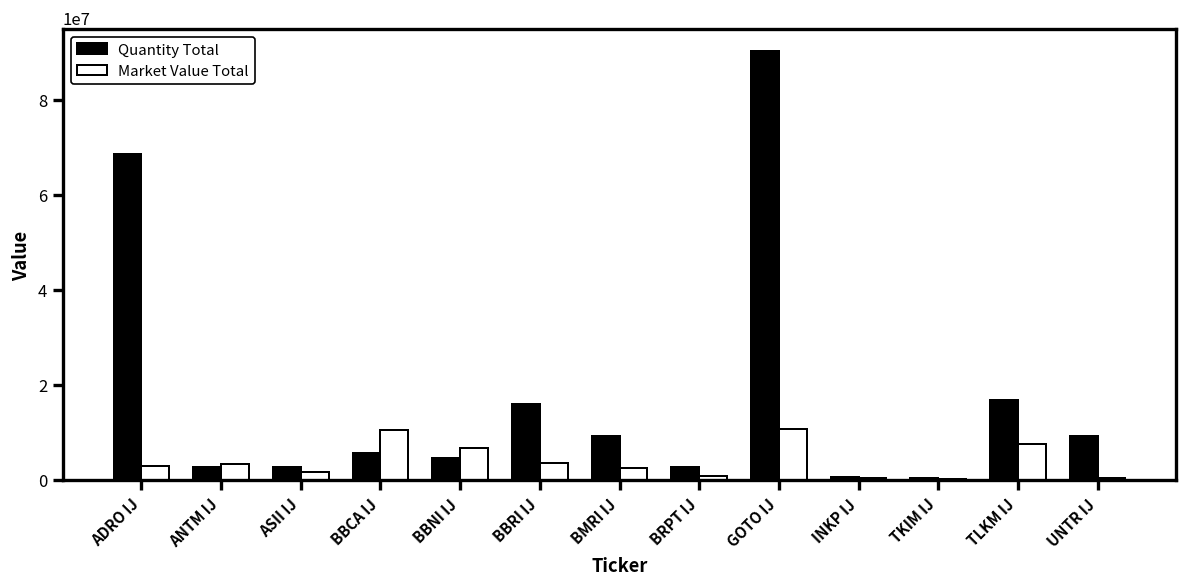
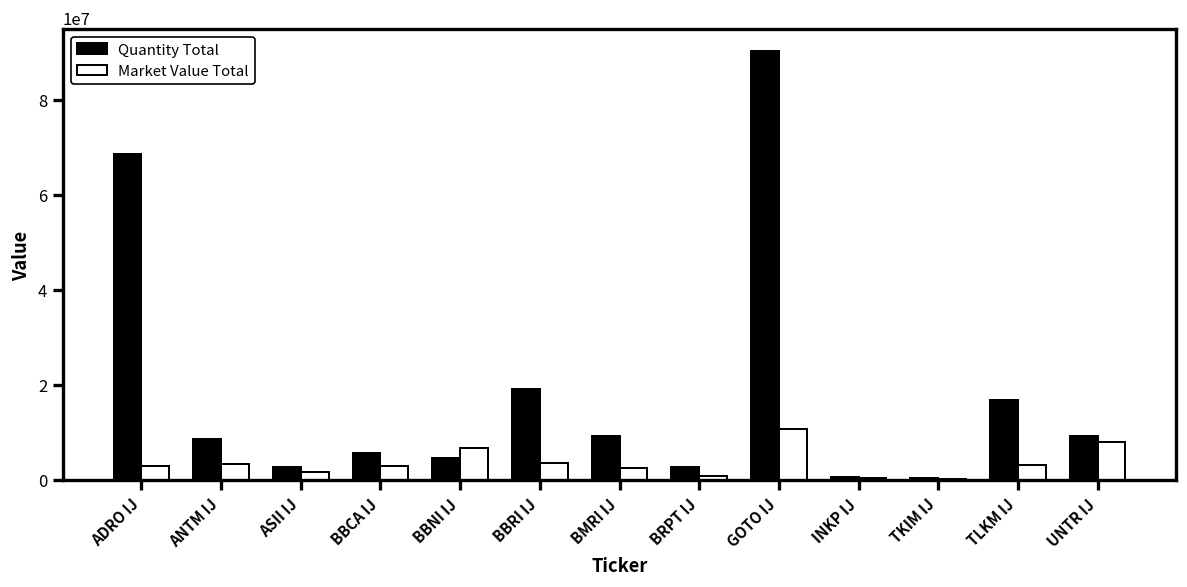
  {
    "Quantity Total": {
      "ADRO IJ": 69000000,
-     "ANTM IJ": 3000000,
+     "ANTM IJ": 9000000,
      "ASII IJ": 3000000,
      "BBCA IJ": 6000000,
      "BBNI IJ": 5000000,
-     "BBRI IJ": 16000000,
+     "BBRI IJ": 19000000,
      "BMRI IJ": 9000000,
      "BRPT IJ": 3000000,
      "GOTO IJ": 90000000,
      "INKP IJ": 1000000,
      "TLKM IJ": 17000000,
      "UNTR IJ": 9000000
    },
    "Market Value Total": {
      "ADRO IJ": 3000000,
      "ANTM IJ": 3000000,
      "ASII IJ": 2000000,
-     "BBCA IJ": 10000000,
+     "BBCA IJ": 3000000,
      "BBNI IJ": 7000000,
      "BBRI IJ": 4000000,
      "BMRI IJ": 3000000,
      "BRPT IJ": 1000000,
      "GOTO IJ": 11000000,
-     "TLKM IJ": 8000000,
-     "UNTR IJ": 0
+     "TLKM IJ": 3000000,
+     "UNTR IJ": 8000000
    }
  }
